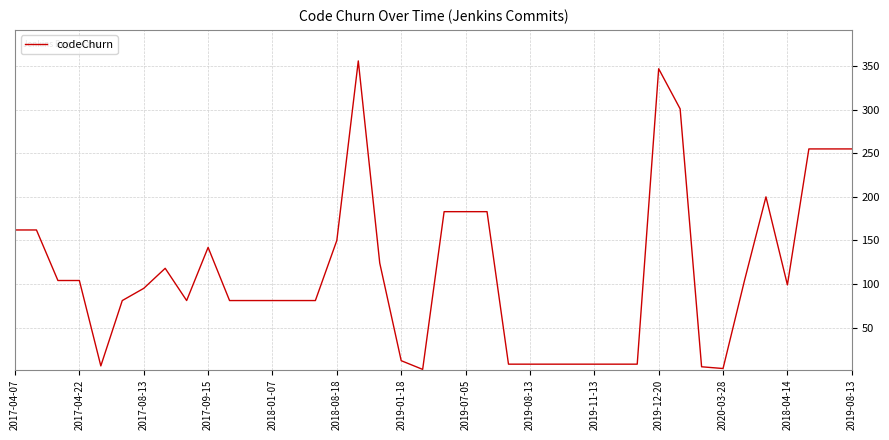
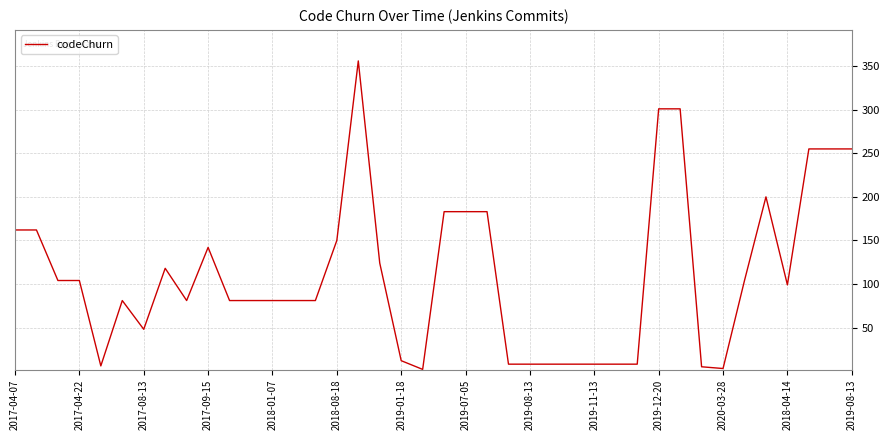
  {
    "2017-04-07": 160,
    "2017-04-22": 100,
-   "2017-08-13": 100,
+   "2017-08-13": 50,
    "2017-09-15": 140,
    "2019-01-18": 10,
-   "2019-12-20": 350,
+   "2019-12-20": 300,
    "2020-03-28": 0
  }
